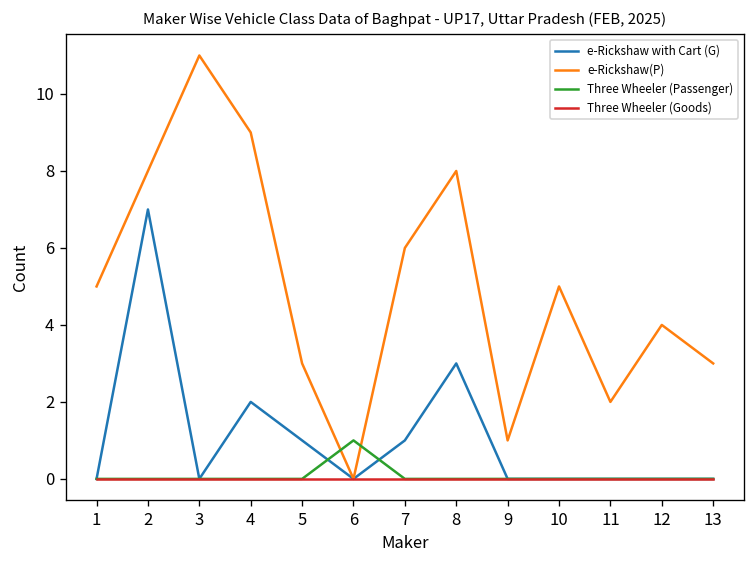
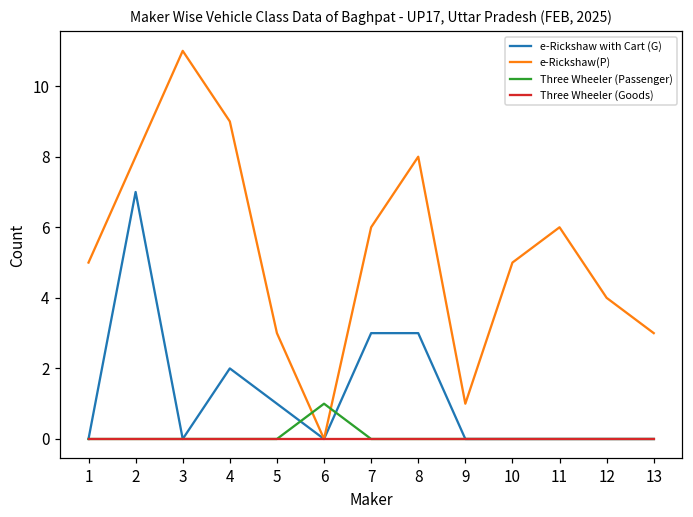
  {
    "e-Rickshaw with Cart (G)": {
      "2": 7,
      "4": 2,
      "5": 1,
-     "7": 1,
+     "7": 3,
      "8": 3
    },
    "e-Rickshaw(P)": {
      "1": 5,
      "2": 8,
      "3": 11,
      "4": 9,
      "5": 3,
      "7": 6,
      "8": 8,
      "9": 1,
      "10": 5,
-     "11": 2,
+     "11": 6,
      "12": 4,
      "13": 3
    },
    "Three Wheeler (Passenger)": {
      "6": 1
    }
  }
